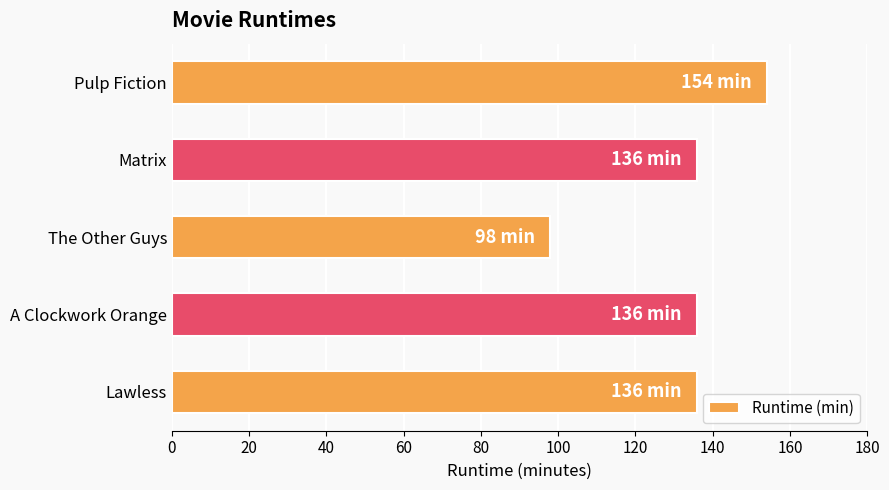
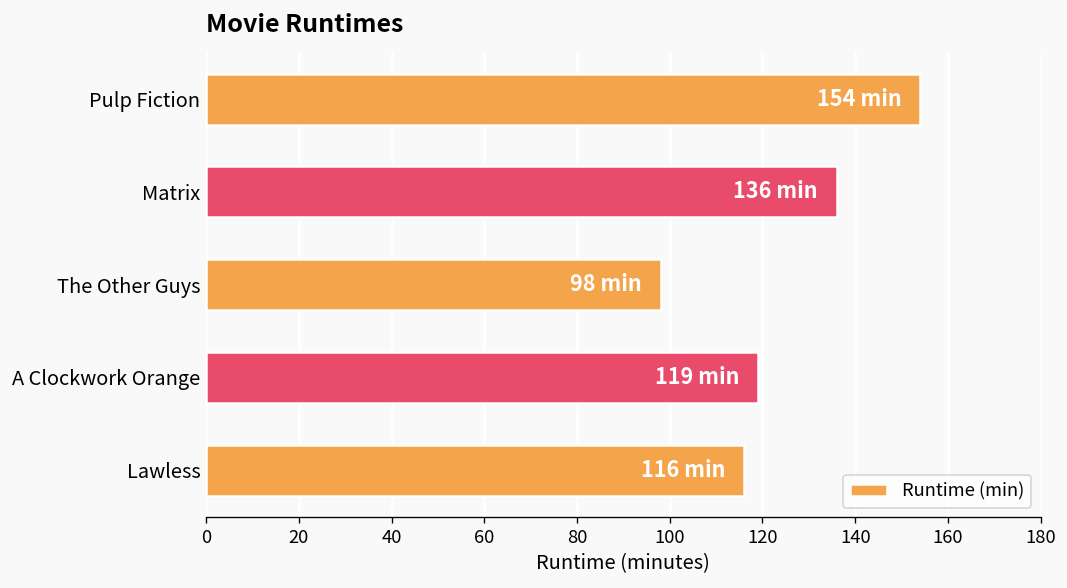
  {
    "Pulp Fiction": 154,
    "Matrix": 136,
    "The Other Guys": 98,
-   "A Clockwork Orange": 136,
-   "Lawless": 136
+   "A Clockwork Orange": 119,
+   "Lawless": 116
  }
